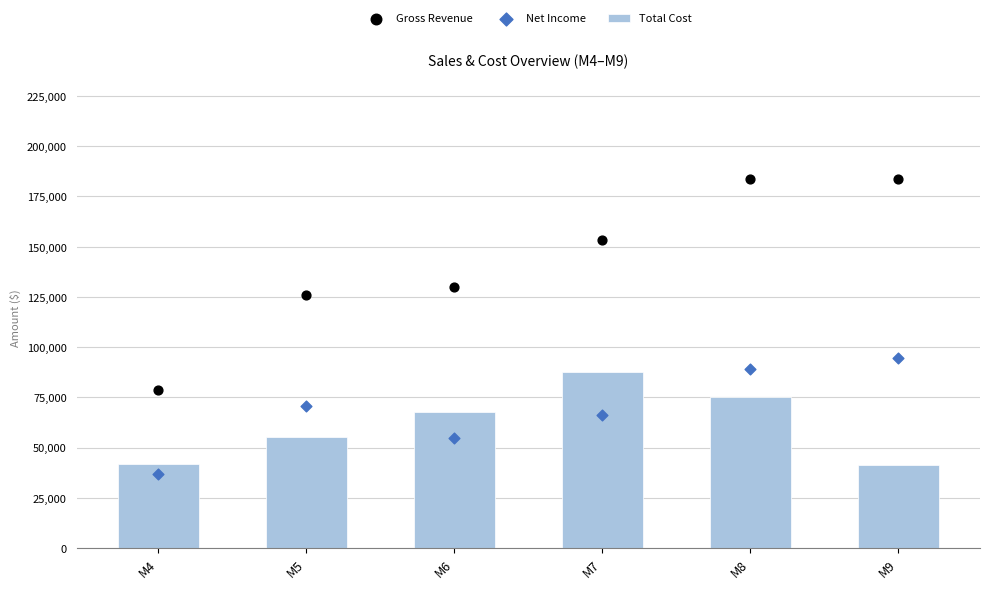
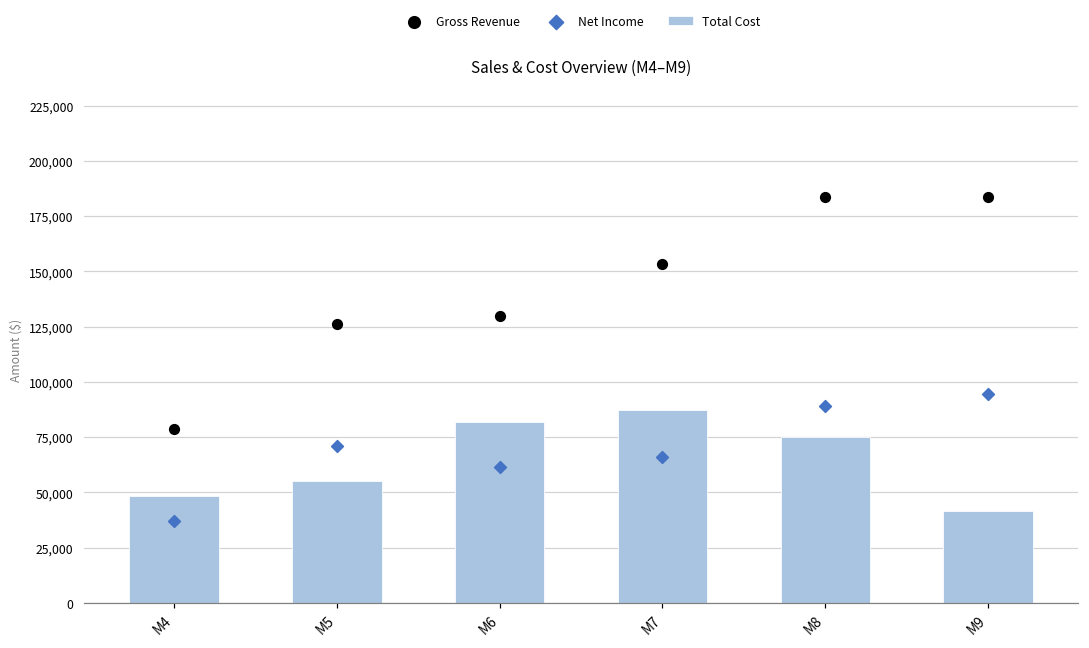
  {
    "Total Cost": {
-     "M4": "42,000",
+     "M4": "48,000",
      "M5": "55,000",
-     "M6": "68,000",
+     "M6": "82,000",
      "M7": "88,000",
      "M8": "75,000",
      "M9": "42,000"
    },
    "Net Income": {
-     "M6": "55,000"
+     "M6": "61,000"
    }
  }
